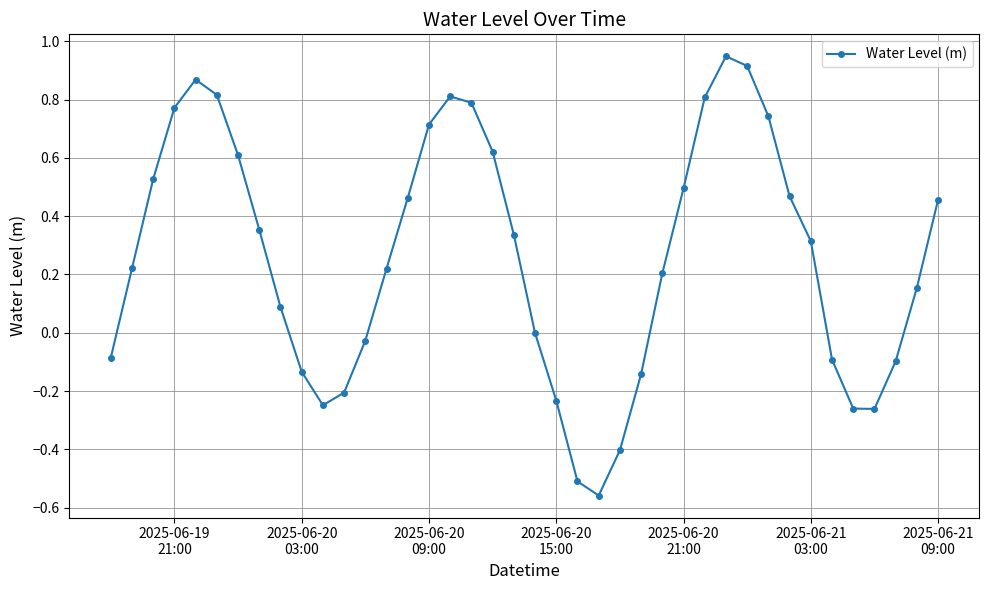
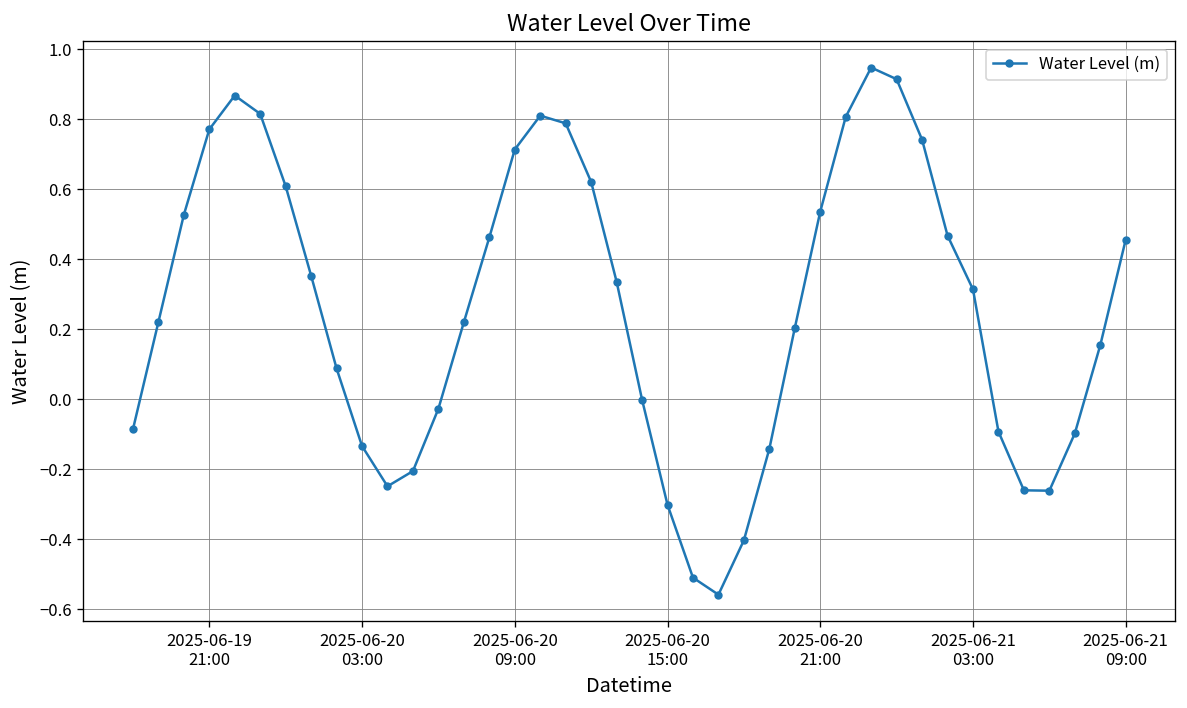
  {
    "2025-06-19 21:00": 0.77,
    "2025-06-20 03:00": -0.13,
    "2025-06-20 09:00": 0.71,
-   "2025-06-20 15:00": -0.23,
-   "2025-06-20 21:00": 0.50,
+   "2025-06-20 15:00": -0.30,
+   "2025-06-20 21:00": 0.54,
    "2025-06-21 03:00": 0.31,
    "2025-06-21 09:00": 0.46
  }
